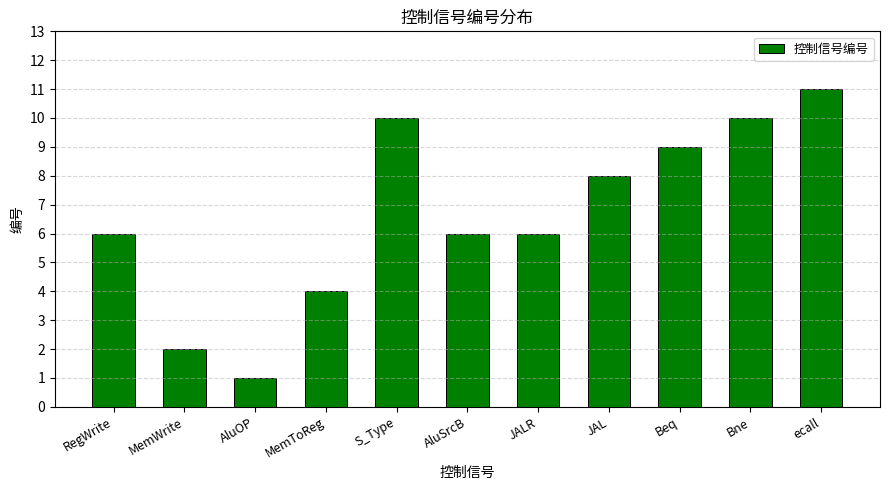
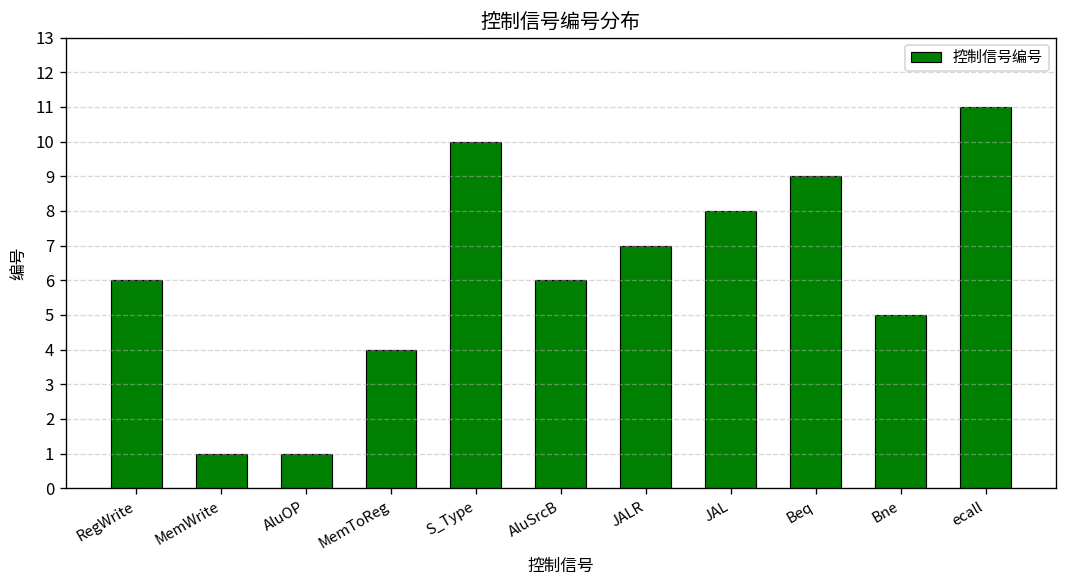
  {
    "RegWrite": 6,
-   "MemWrite": 2,
+   "MemWrite": 1,
    "AluOP": 1,
    "MemToReg": 4,
    "S_Type": 10,
    "AluSrcB": 6,
-   "JALR": 6,
+   "JALR": 7,
    "JAL": 8,
    "Beq": 9,
-   "Bne": 10,
+   "Bne": 5,
    "ecall": 11
  }
